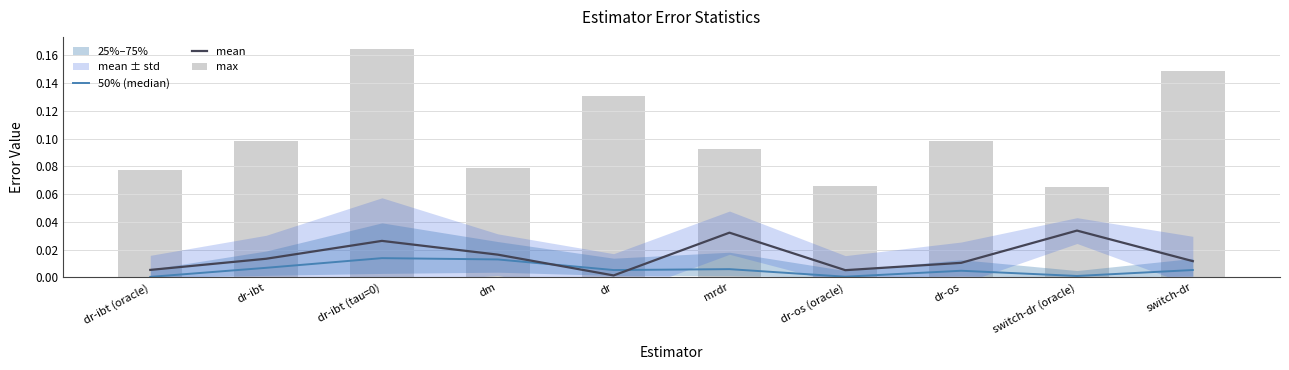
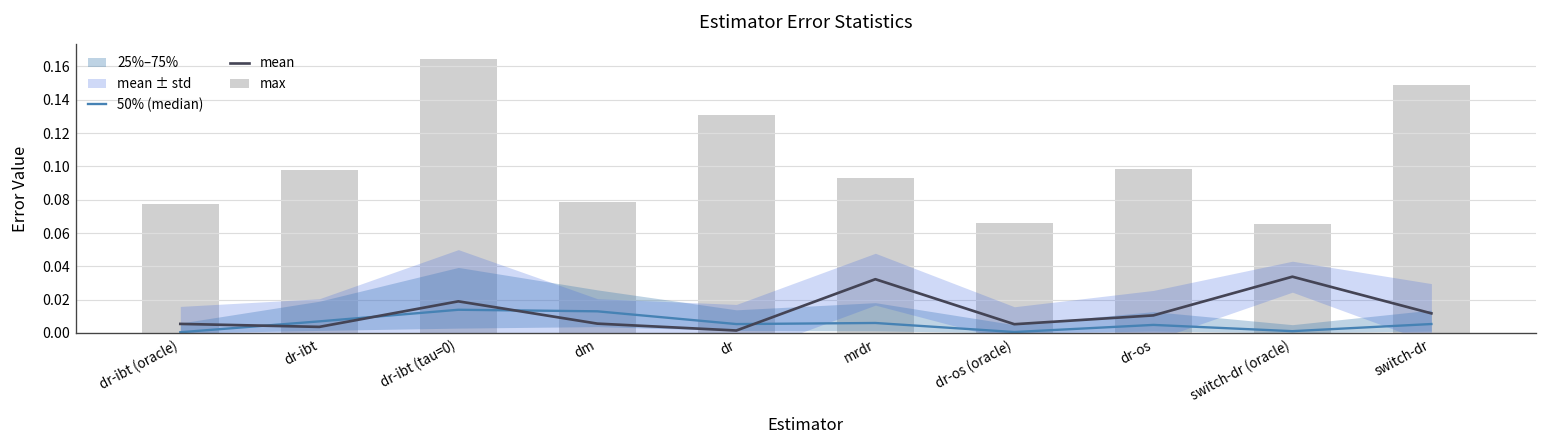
  {
    "mean": {
-     "dr-ibt": 0.013,
-     "dr-ibt (tau=0)": 0.026,
-     "dm": 0.016,
+     "dr-ibt": 0.004,
+     "dr-ibt (tau=0)": 0.019,
+     "dm": 0.006,
      "dr": 0.001,
      "mrdr": 0.032,
      "dr-os": 0.011,
      "switch-dr (oracle)": 0.034,
      "switch-dr": 0.012
    }
  }
